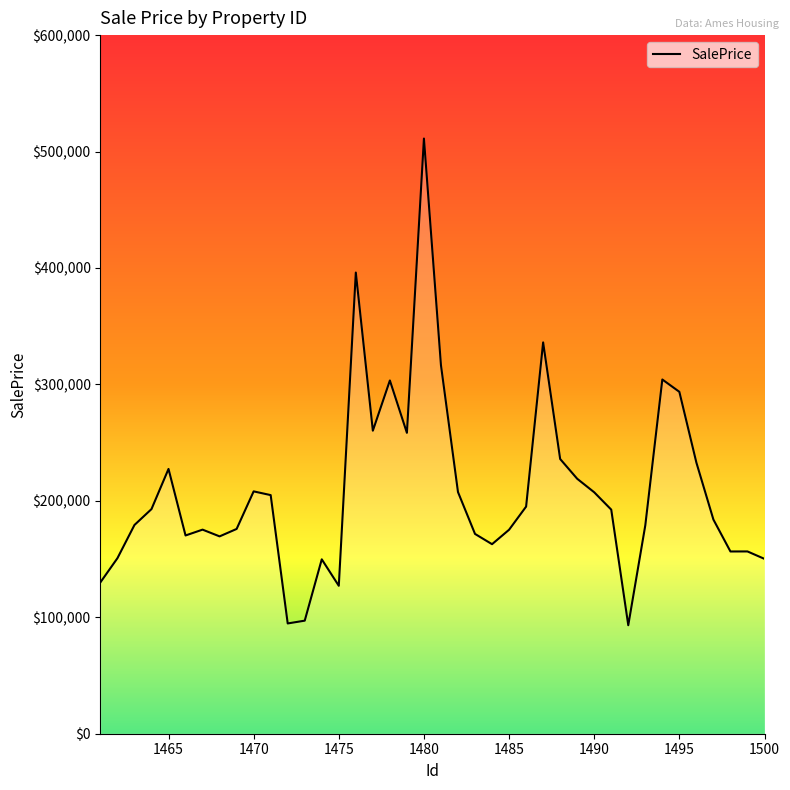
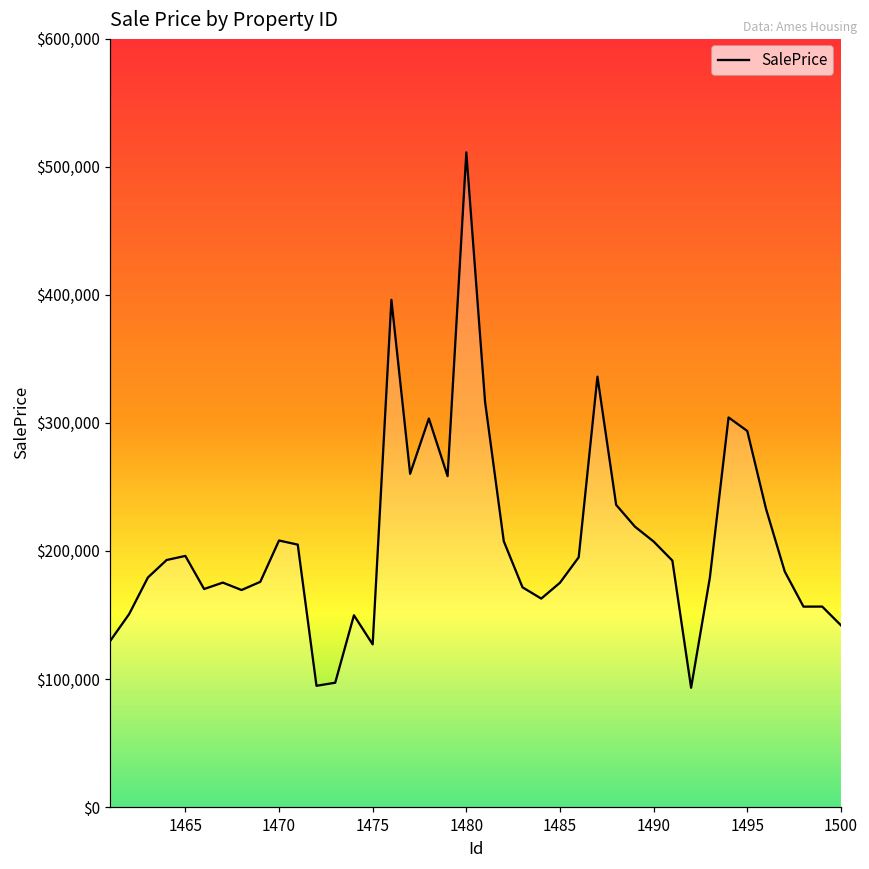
  {
-   "1465": "$227,000",
+   "1465": "$196,000",
    "1470": "$208,000",
    "1475": "$127,000",
    "1480": "$511,000",
    "1485": "$175,000",
    "1490": "$207,000",
    "1495": "$294,000",
-   "1500": "$150,000"
+   "1500": "$142,000"
  }
